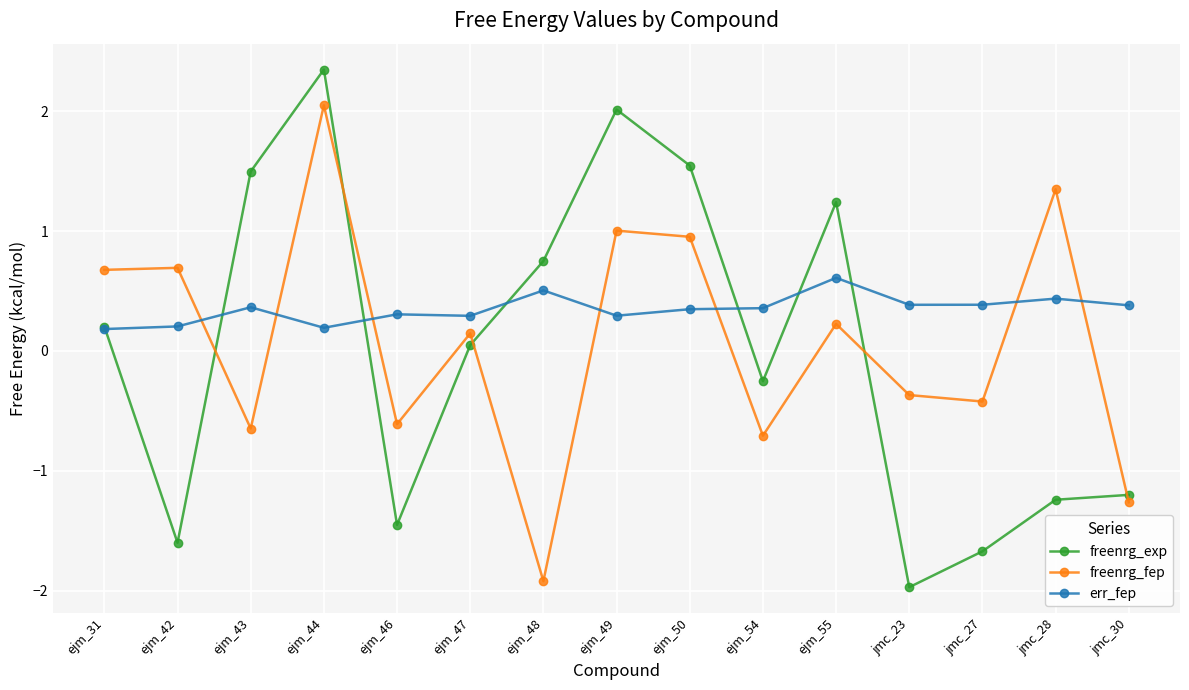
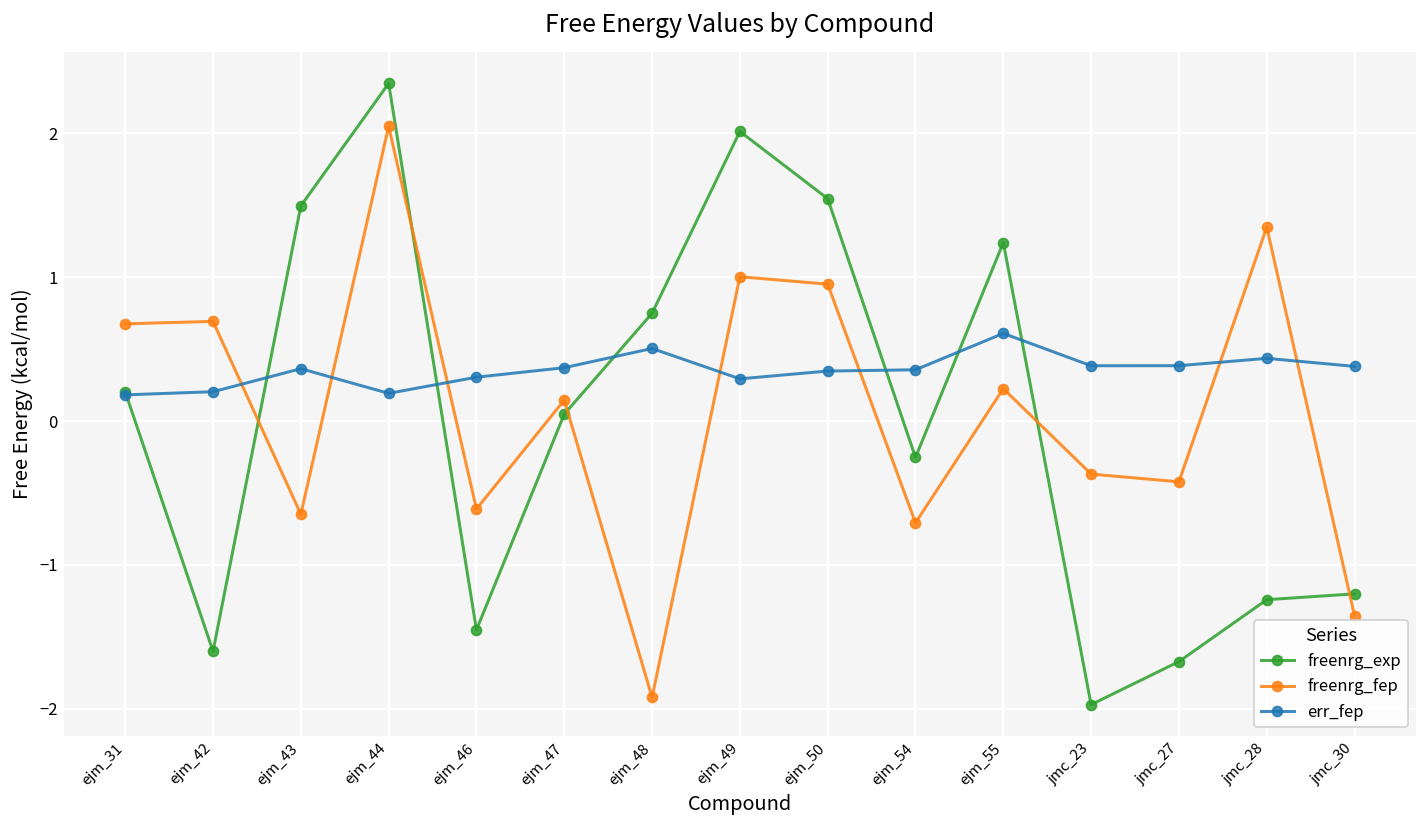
  {
    "freenrg_exp": {
      "ejm_31": 0.20,
      "ejm_42": -1.60,
      "ejm_43": 1.50,
      "ejm_44": 2.35,
      "ejm_46": -1.45,
      "ejm_47": 0.05,
      "ejm_48": 0.75,
      "ejm_49": 2.01,
      "ejm_50": 1.55,
      "ejm_54": -0.25,
      "ejm_55": 1.24,
      "jmc_23": -1.97,
      "jmc_27": -1.67,
      "jmc_28": -1.24,
      "jmc_30": -1.20
    },
    "freenrg_fep": {
      "ejm_31": 0.68,
      "ejm_42": 0.69,
      "ejm_43": -0.65,
      "ejm_44": 2.05,
      "ejm_46": -0.61,
      "ejm_47": 0.15,
      "ejm_48": -1.92,
      "ejm_49": 1.00,
      "ejm_50": 0.95,
      "ejm_54": -0.71,
      "ejm_55": 0.23,
      "jmc_23": -0.37,
      "jmc_27": -0.42,
      "jmc_28": 1.35,
-     "jmc_30": -1.26
+     "jmc_30": -1.35
    },
    "err_fep": {
      "ejm_31": 0.18,
      "ejm_42": 0.20,
      "ejm_43": 0.36,
      "ejm_44": 0.19,
      "ejm_46": 0.31,
-     "ejm_47": 0.29,
+     "ejm_47": 0.37,
      "ejm_48": 0.51,
      "ejm_49": 0.29,
      "ejm_50": 0.35,
      "ejm_54": 0.36,
      "ejm_55": 0.61,
      "jmc_23": 0.39,
      "jmc_27": 0.39,
      "jmc_28": 0.44,
      "jmc_30": 0.38
    }
  }
